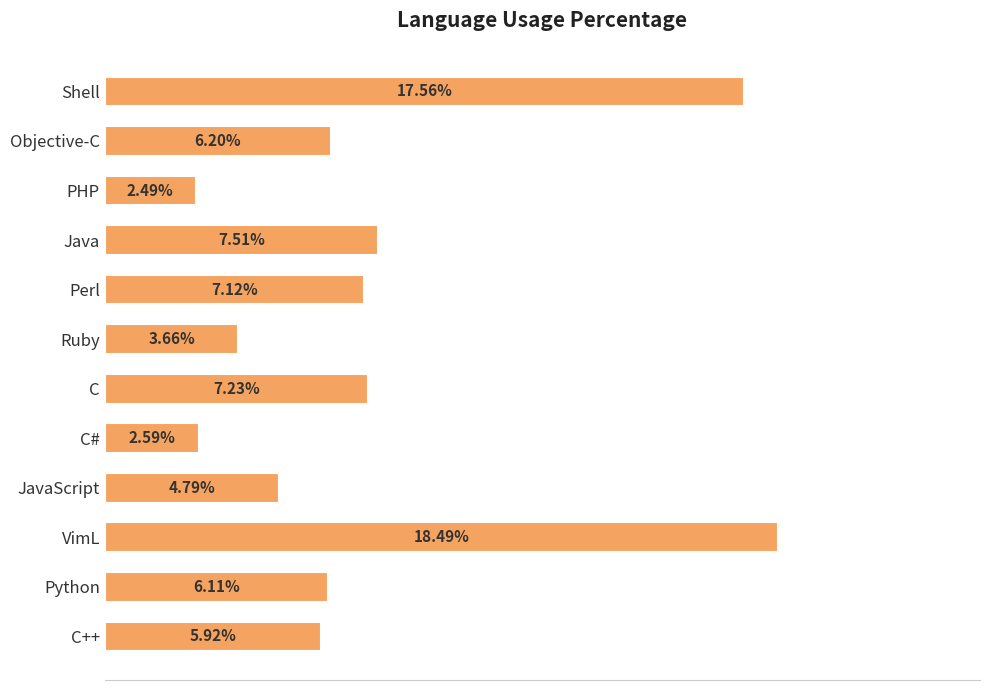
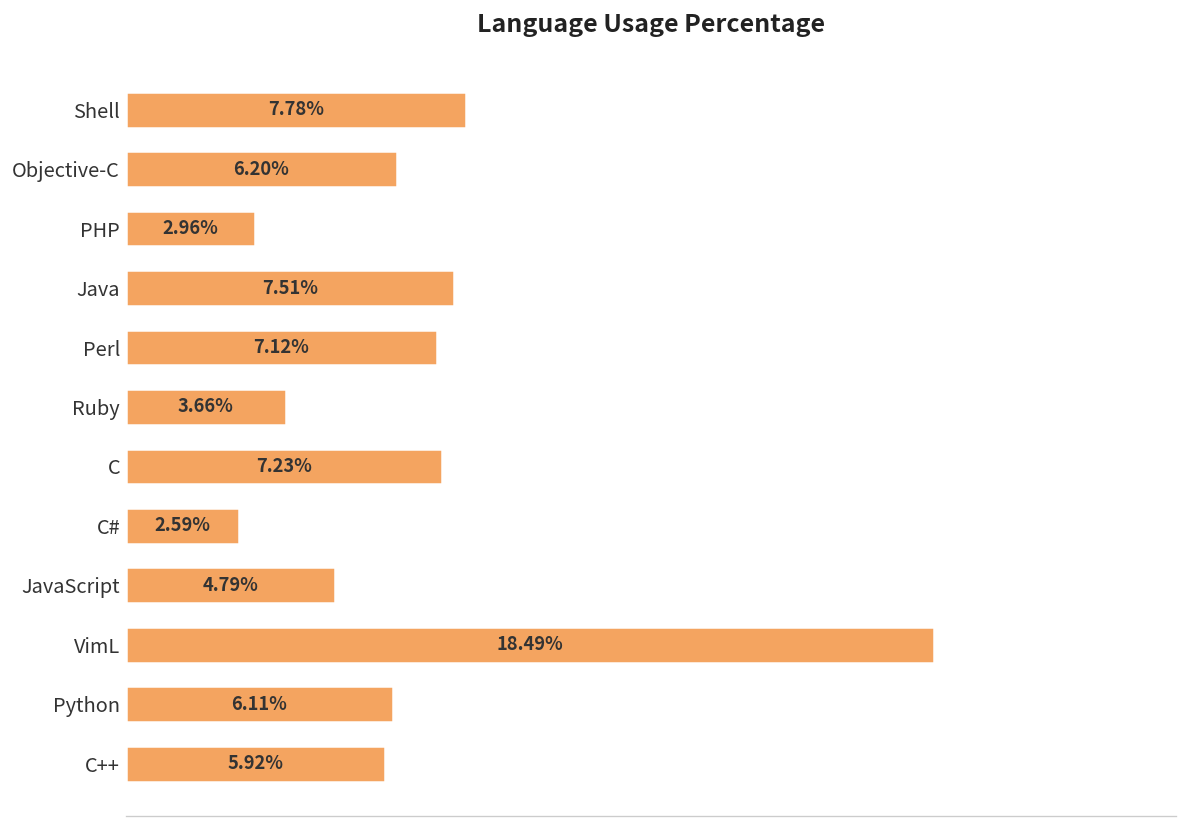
  {
-   "Shell": "17.56%",
+   "Shell": "7.78%",
    "Objective-C": "6.20%",
-   "PHP": "2.49%",
+   "PHP": "2.96%",
    "Java": "7.51%",
    "Perl": "7.12%",
    "Ruby": "3.66%",
    "C": "7.23%",
    "C#": "2.59%",
    "JavaScript": "4.79%",
    "VimL": "18.49%",
    "Python": "6.11%",
    "C++": "5.92%"
  }
